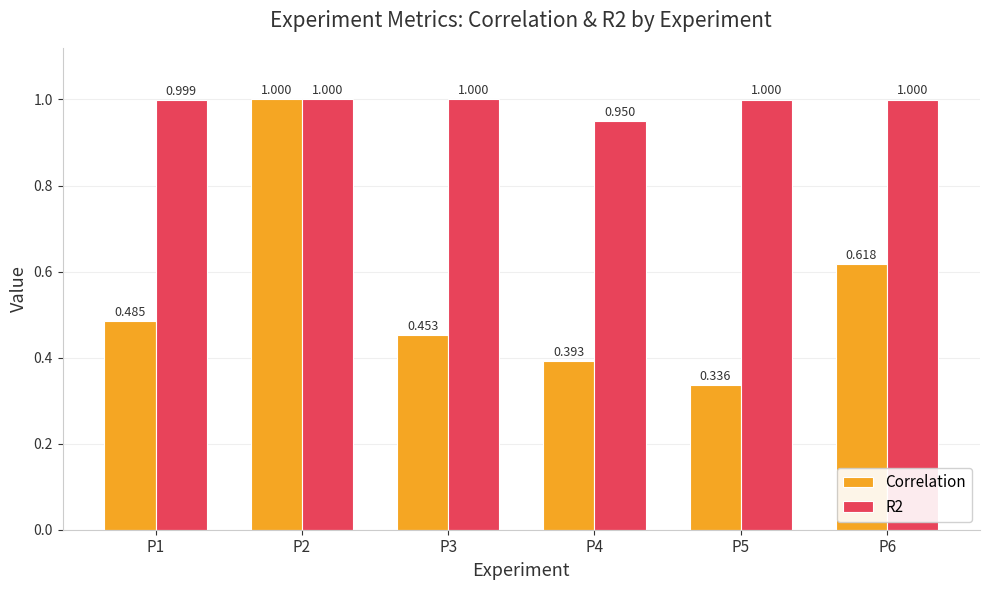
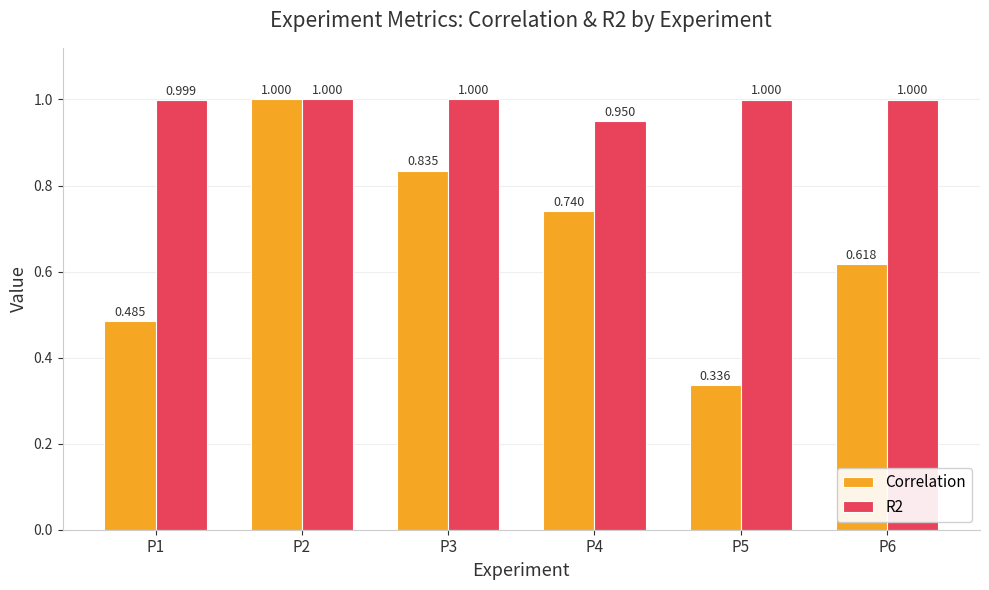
  {
    "Correlation": {
      "P1": 0.485,
      "P2": 1.000,
-     "P3": 0.453,
-     "P4": 0.393,
+     "P3": 0.835,
+     "P4": 0.740,
      "P5": 0.336,
      "P6": 0.618
    },
    "R2": {
      "P1": 0.999,
      "P2": 1.000,
      "P3": 1.000,
      "P4": 0.950,
      "P5": 1.000,
      "P6": 1.000
    }
  }
